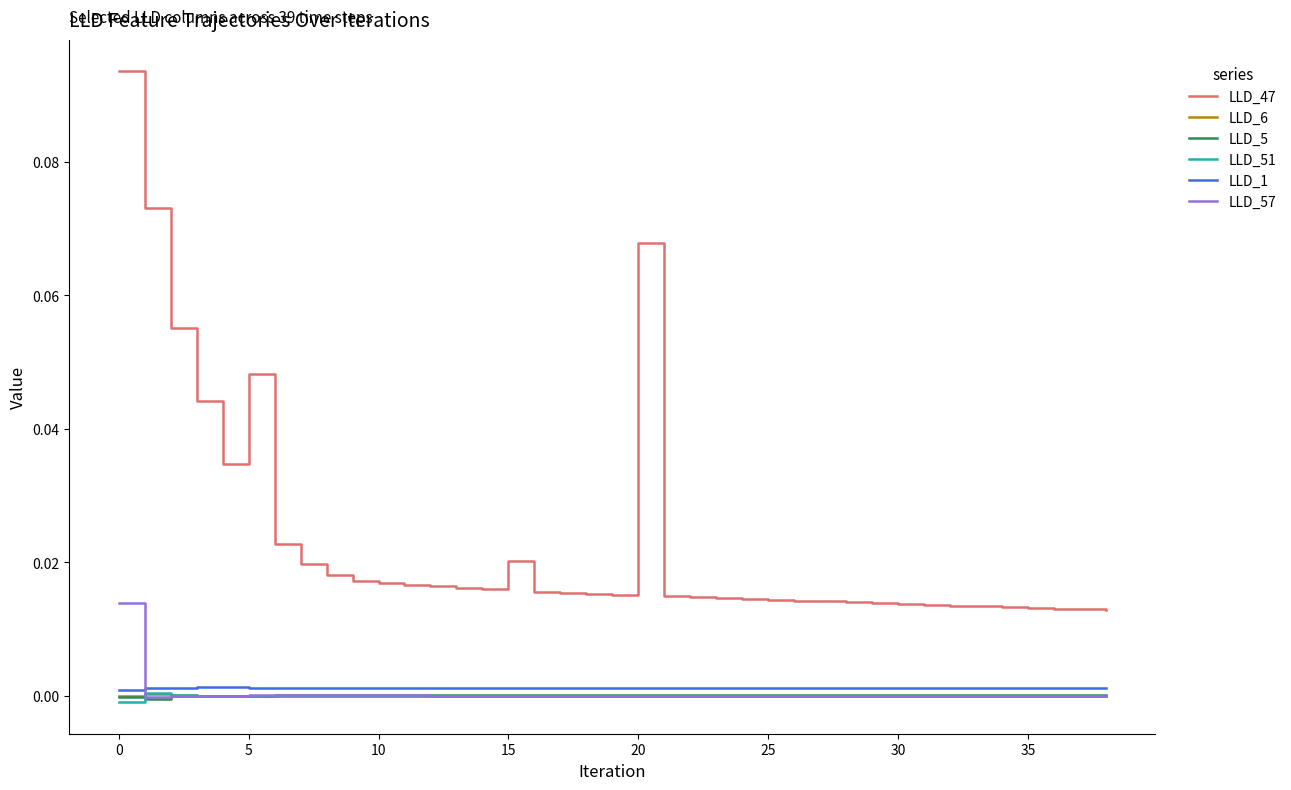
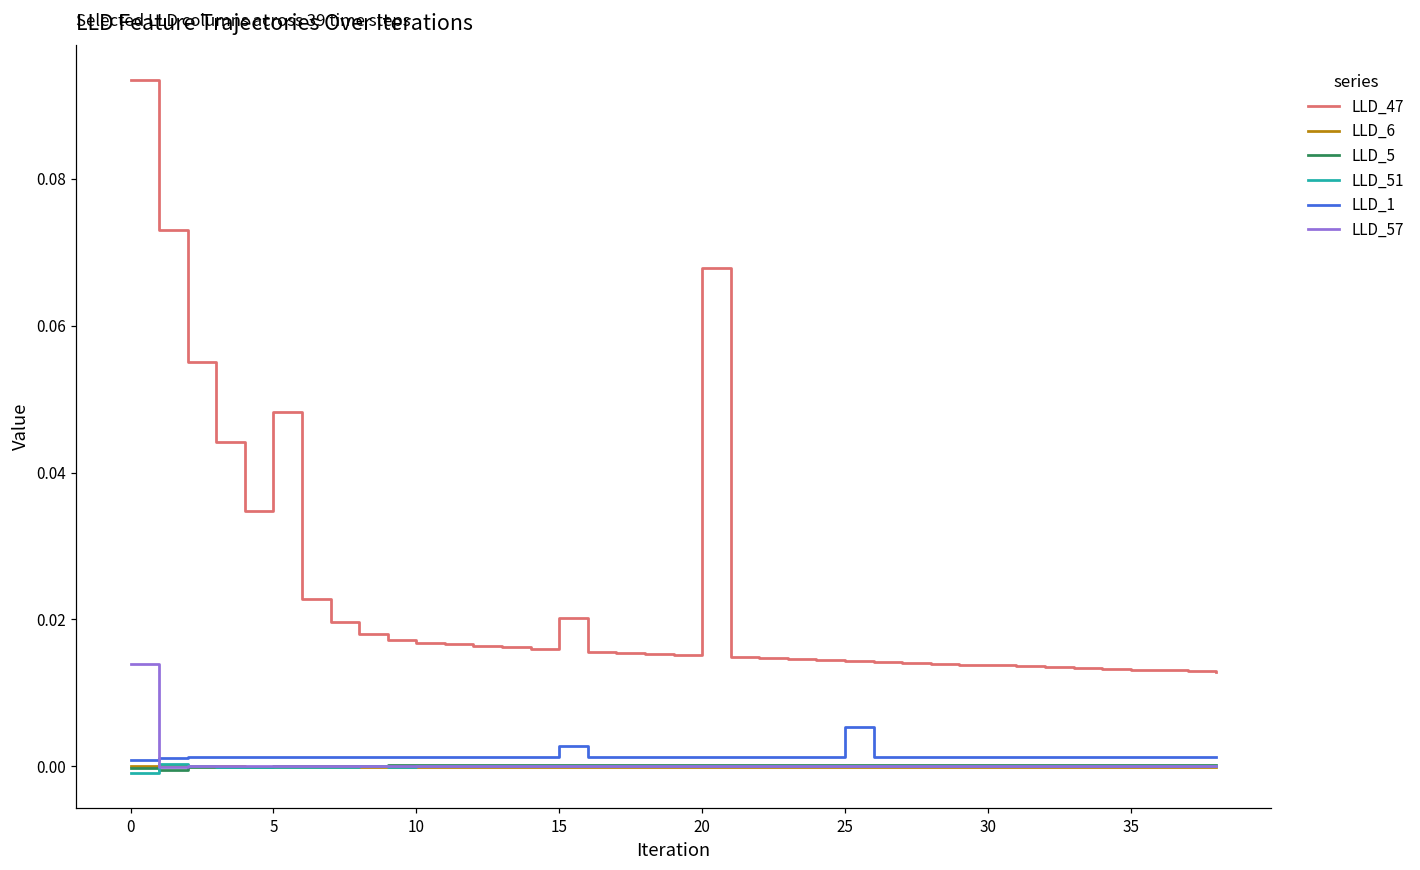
  {
    "LLD_47": {
      "0": 0.094,
      "5": 0.048,
      "10": 0.017,
      "15": 0.020,
      "20": 0.068,
      "25": 0.014,
      "30": 0.014,
      "35": 0.013
    },
    "LLD_51": {
      "0": -0.001
    },
    "LLD_1": {
      "0": 0.001,
      "5": 0.001,
      "10": 0.001,
-     "15": 0.001,
+     "15": 0.003,
      "20": 0.001,
-     "25": 0.001,
+     "25": 0.005,
      "30": 0.001,
      "35": 0.001
    },
    "LLD_57": {
      "0": 0.014
    }
  }
